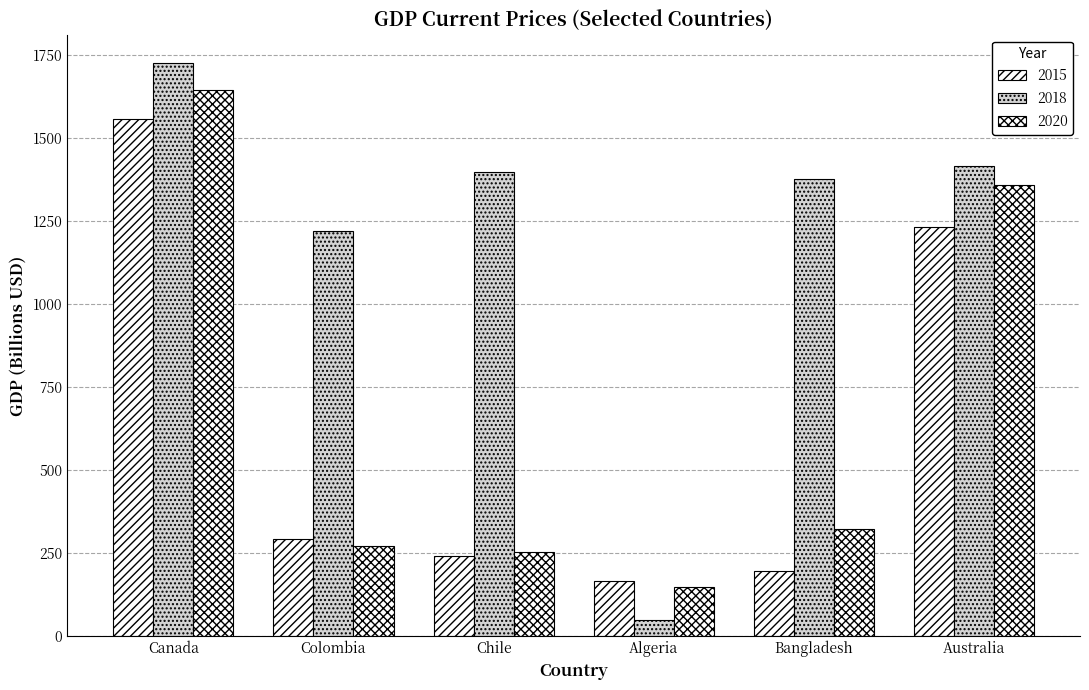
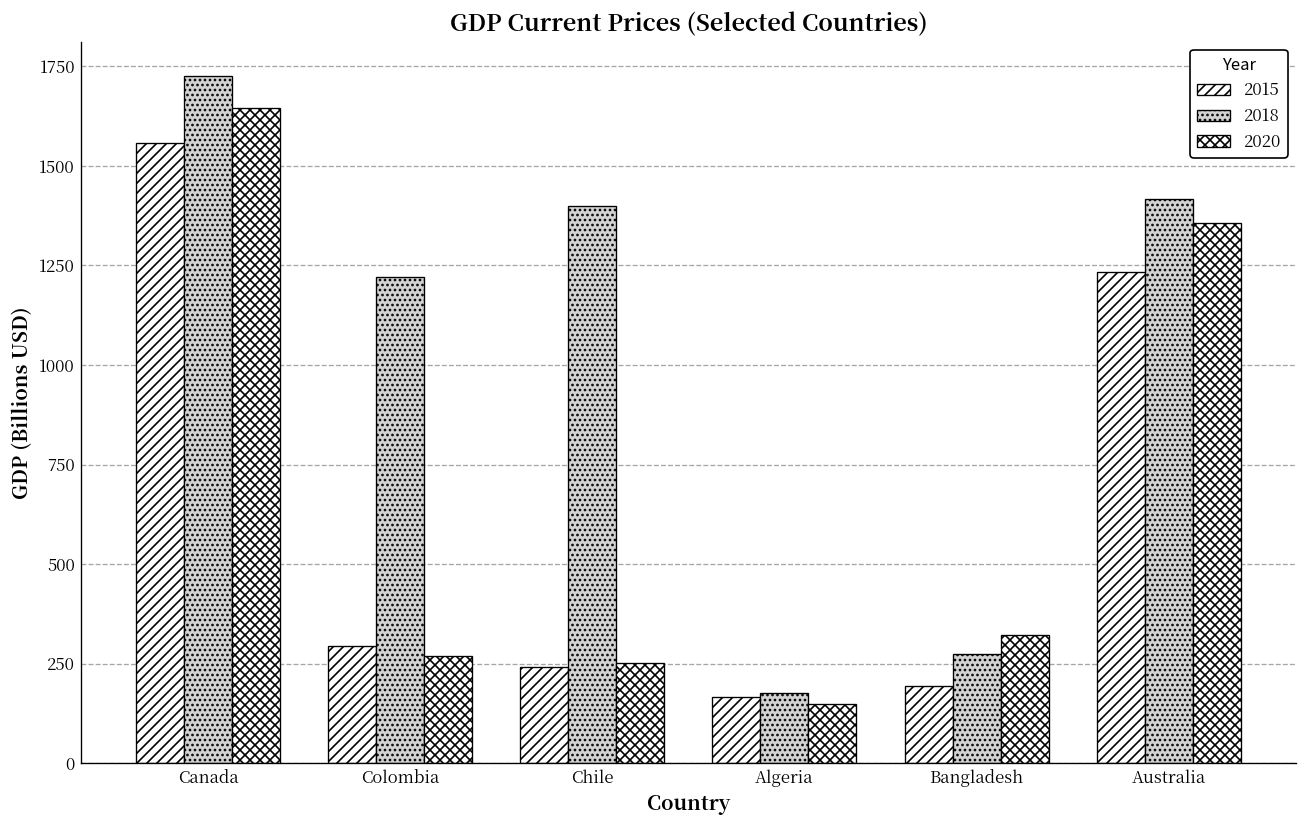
  {
    "2018": {
      "Canada": 1730,
      "Colombia": 1220,
      "Chile": 1400,
-     "Algeria": 50,
-     "Bangladesh": 1380,
+     "Algeria": 180,
+     "Bangladesh": 270,
      "Australia": 1420
    }
  }
